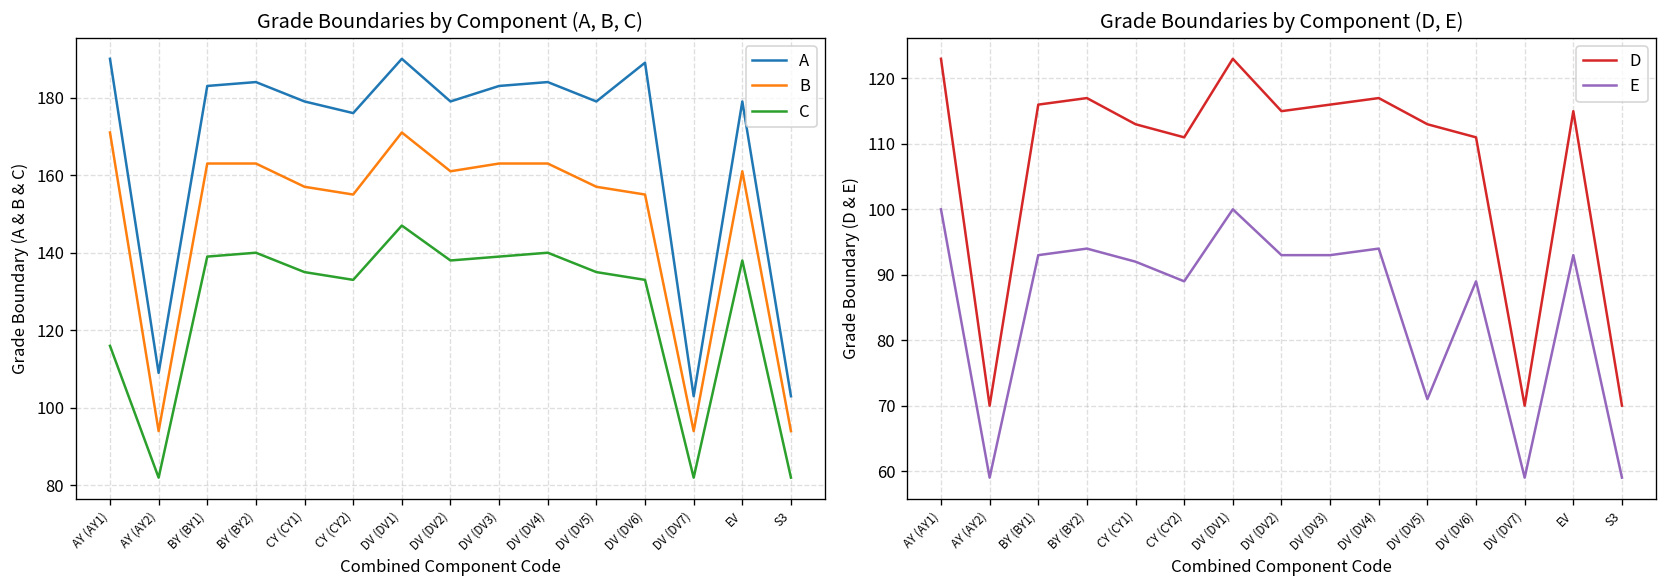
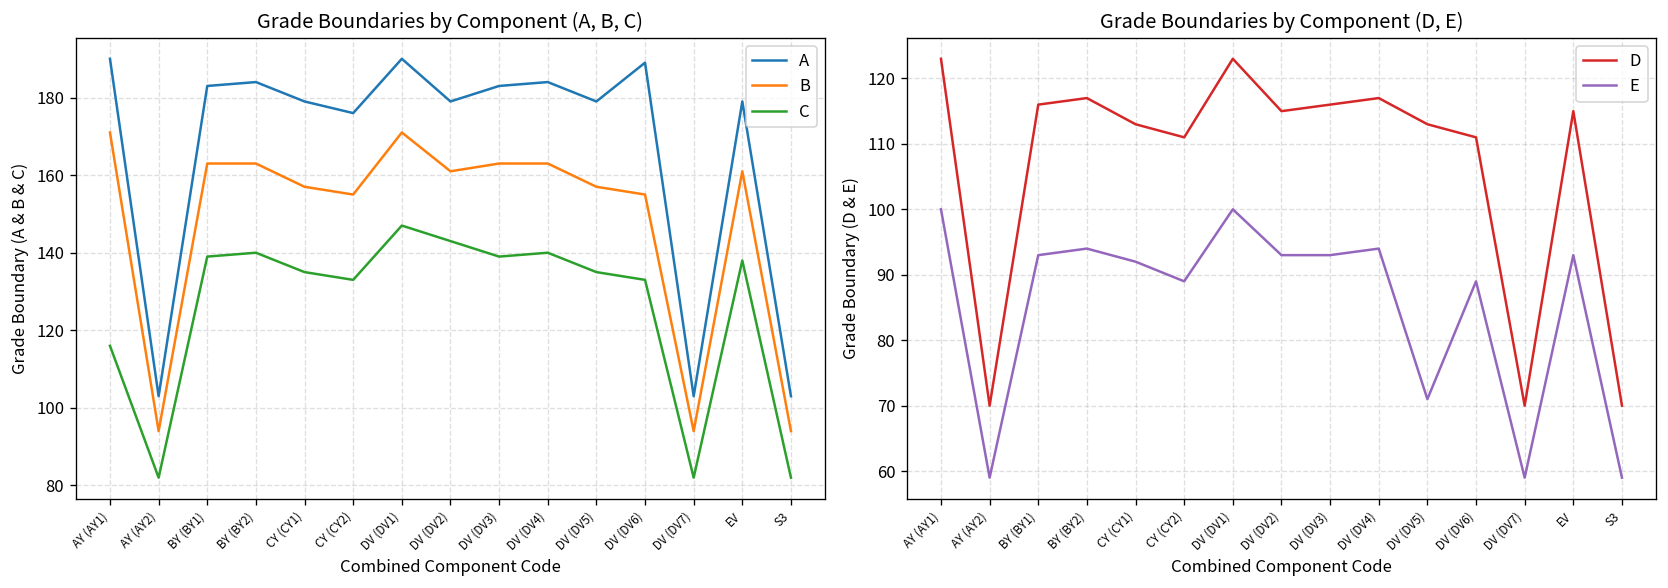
  {
    "Grade Boundaries by Component (A, B, C)": {
      "A": {
        "AY (AY1)": 190,
-       "AY (AY2)": 109,
+       "AY (AY2)": 103,
        "BY (BY1)": 183,
        "BY (BY2)": 184,
        "CY (CY1)": 179,
        "CY (CY2)": 176,
        "DV (DV1)": 190,
        "DV (DV2)": 179,
        "DV (DV3)": 183,
        "DV (DV4)": 184,
        "DV (DV5)": 179,
        "DV (DV6)": 189,
        "DV (DV7)": 103,
        "EV": 179,
        "S3": 103
      },
      "B": {
        "AY (AY1)": 171,
        "AY (AY2)": 94,
        "BY (BY1)": 163,
        "BY (BY2)": 163,
        "CY (CY1)": 157,
        "CY (CY2)": 155,
        "DV (DV1)": 171,
        "DV (DV2)": 161,
        "DV (DV3)": 163,
        "DV (DV4)": 163,
        "DV (DV5)": 157,
        "DV (DV6)": 155,
        "DV (DV7)": 94,
        "EV": 161,
        "S3": 94
      },
      "C": {
        "AY (AY1)": 116,
        "AY (AY2)": 82,
        "BY (BY1)": 139,
        "BY (BY2)": 140,
        "CY (CY1)": 135,
        "CY (CY2)": 133,
        "DV (DV1)": 147,
-       "DV (DV2)": 138,
+       "DV (DV2)": 143,
        "DV (DV3)": 139,
        "DV (DV4)": 140,
        "DV (DV5)": 135,
        "DV (DV6)": 133,
        "DV (DV7)": 82,
        "EV": 138,
        "S3": 82
      }
    },
    "Grade Boundaries by Component (D, E)": {
      "D": {
        "AY (AY1)": 123,
        "AY (AY2)": 70,
        "BY (BY1)": 116,
        "BY (BY2)": 117,
        "CY (CY1)": 113,
        "CY (CY2)": 111,
        "DV (DV1)": 123,
        "DV (DV2)": 115,
        "DV (DV3)": 116,
        "DV (DV4)": 117,
        "DV (DV5)": 113,
        "DV (DV6)": 111,
        "DV (DV7)": 70,
        "EV": 115,
        "S3": 70
      },
      "E": {
        "AY (AY1)": 100,
        "AY (AY2)": 59,
        "BY (BY1)": 93,
        "BY (BY2)": 94,
        "CY (CY1)": 92,
        "CY (CY2)": 89,
        "DV (DV1)": 100,
        "DV (DV2)": 93,
        "DV (DV3)": 93,
        "DV (DV4)": 94,
        "DV (DV5)": 71,
        "DV (DV6)": 89,
        "DV (DV7)": 59,
        "EV": 93,
        "S3": 59
      }
    }
  }
